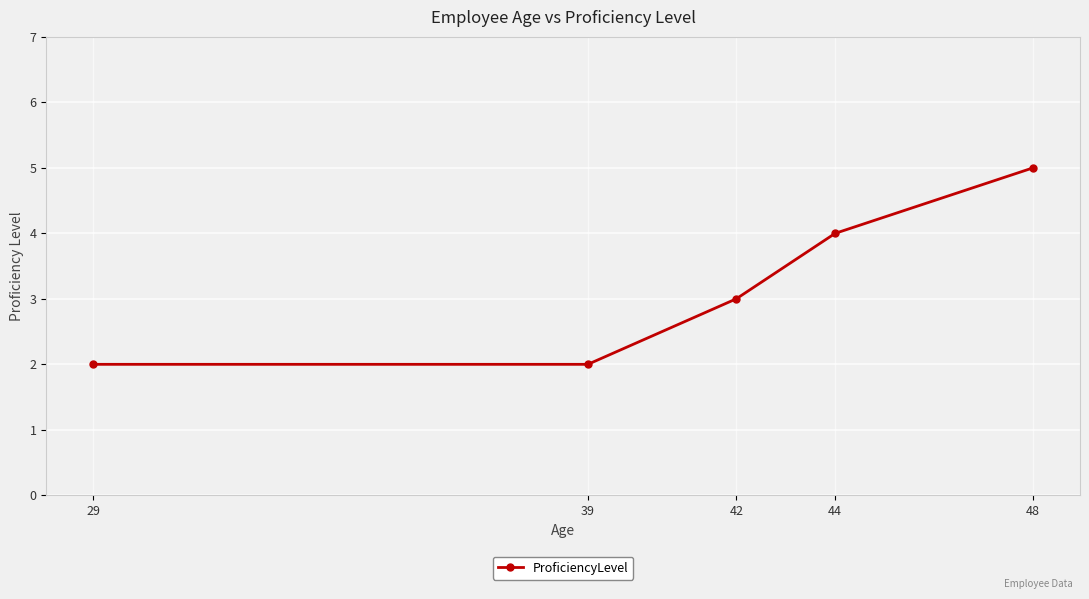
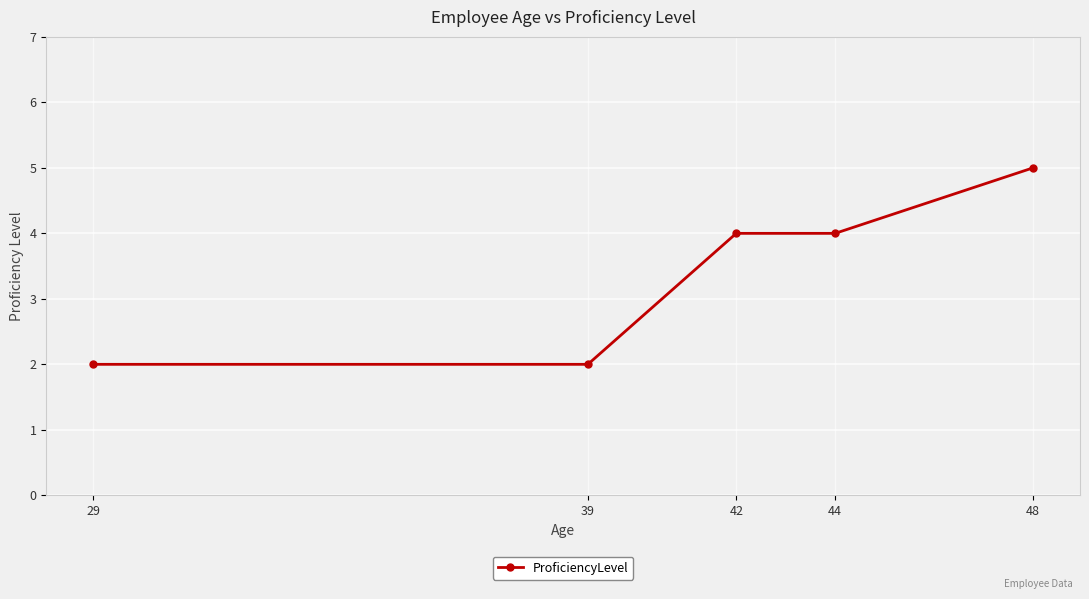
  {
    "29": 2,
    "39": 2,
-   "42": 3,
+   "42": 4,
    "44": 4,
    "48": 5
  }
